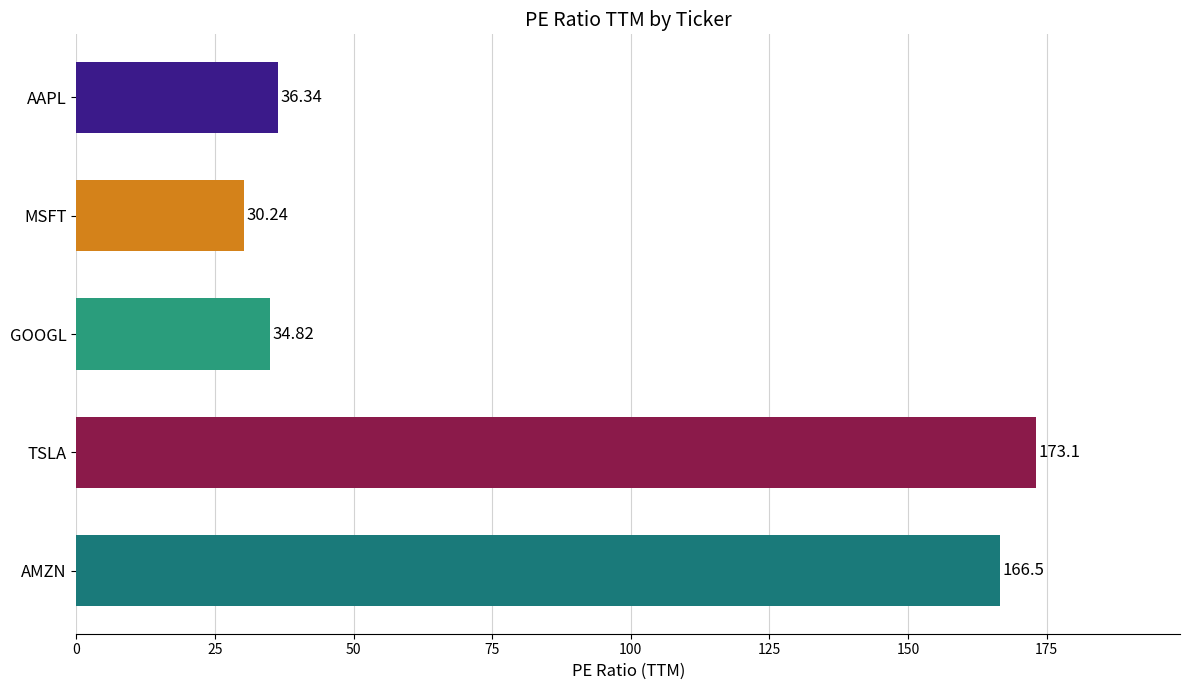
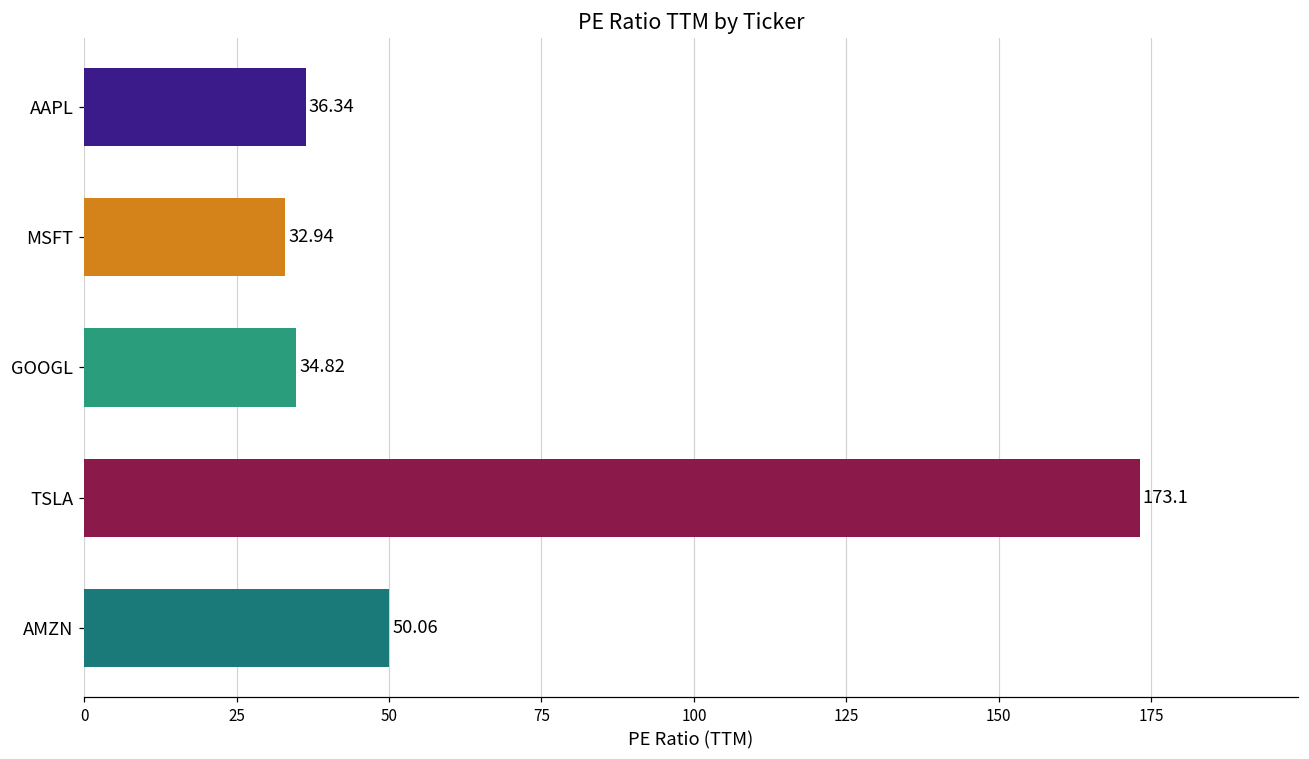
  {
    "AAPL": 36.34,
-   "MSFT": 30.24,
+   "MSFT": 32.94,
    "GOOGL": 34.82,
    "TSLA": 173.1,
-   "AMZN": 166.5
+   "AMZN": 50.06
  }
